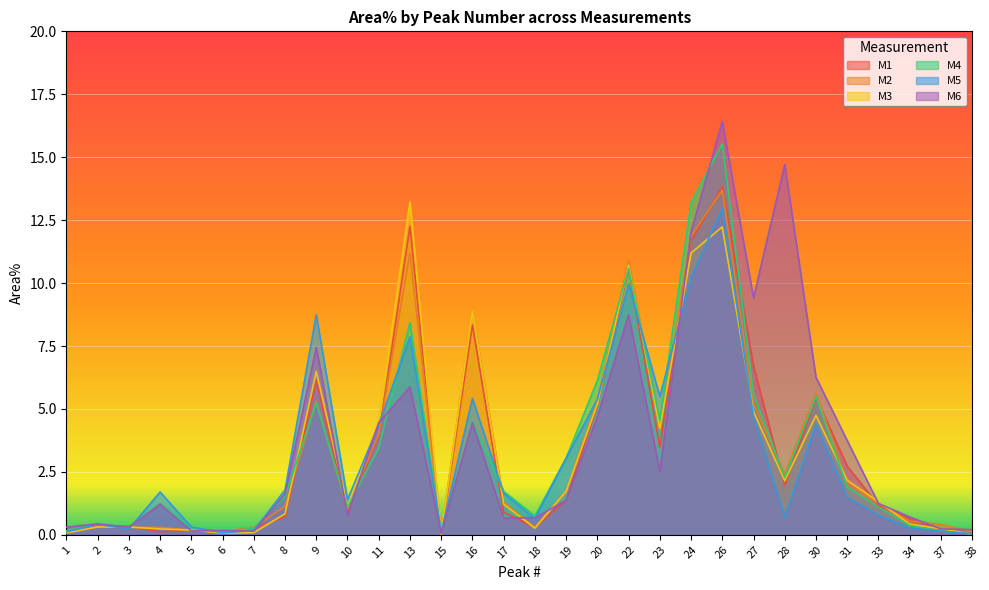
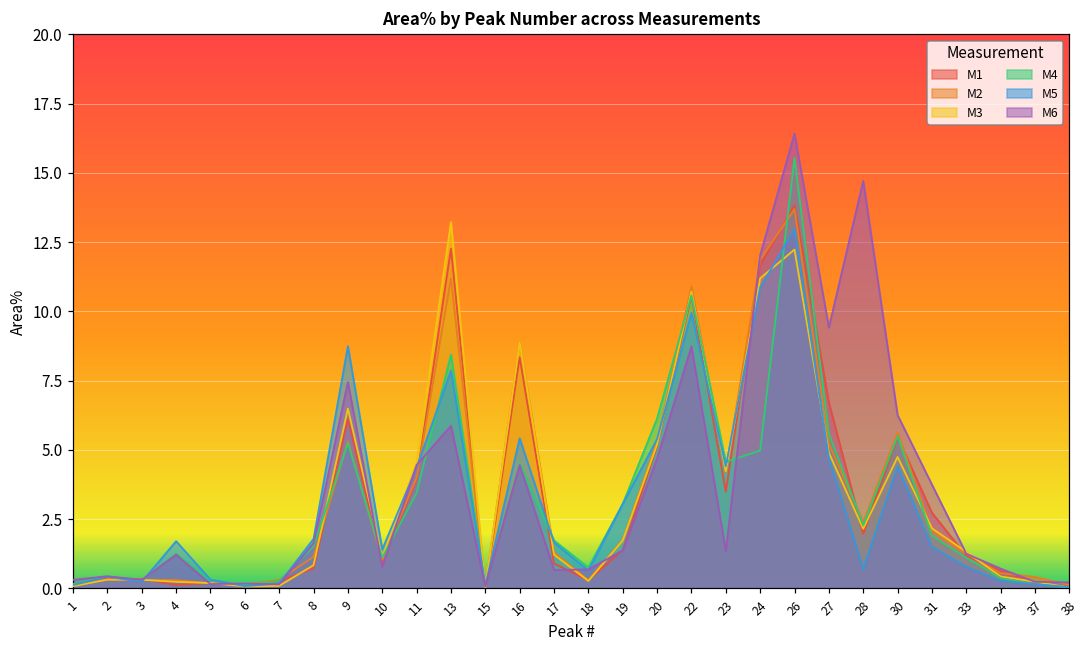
  {
    "M3": {
      "8": 0.8,
      "9": 6.5,
      "13": 13.2,
      "22": 10.7,
      "24": 11.2,
      "26": 12.2,
      "27": 4.9,
      "28": 2.2,
      "30": 4.7
    },
    "M4": {
      "8": 1.5,
      "11": 3.4,
      "13": 8.4,
      "20": 6.1,
      "23": 4.6,
-     "24": 13.2,
+     "24": 5.0,
      "26": 15.5,
      "27": 5.6,
      "28": 2.3,
      "31": 1.9
    },
    "M5": {
      "4": 1.7,
      "8": 1.8,
      "9": 8.7,
      "10": 1.4,
      "13": 7.9,
      "16": 5.4,
      "22": 9.9,
-     "23": 5.5,
-     "24": 10.2,
+     "23": 4.4,
+     "24": 10.9,
      "26": 13.0,
      "27": 4.7,
      "28": 0.7,
      "30": 4.4,
      "31": 1.5,
      "33": 0.8
    },
    "M6": {
      "1": 0.3,
      "8": 1.6,
      "9": 7.4,
      "10": 0.8,
      "13": 5.9,
      "17": 0.7,
      "20": 4.7,
      "22": 8.7,
-     "23": 2.5,
+     "23": 1.3,
      "24": 12.0,
      "26": 16.4,
      "27": 9.4,
      "28": 14.7,
      "30": 6.3,
      "31": 3.7
    }
  }
